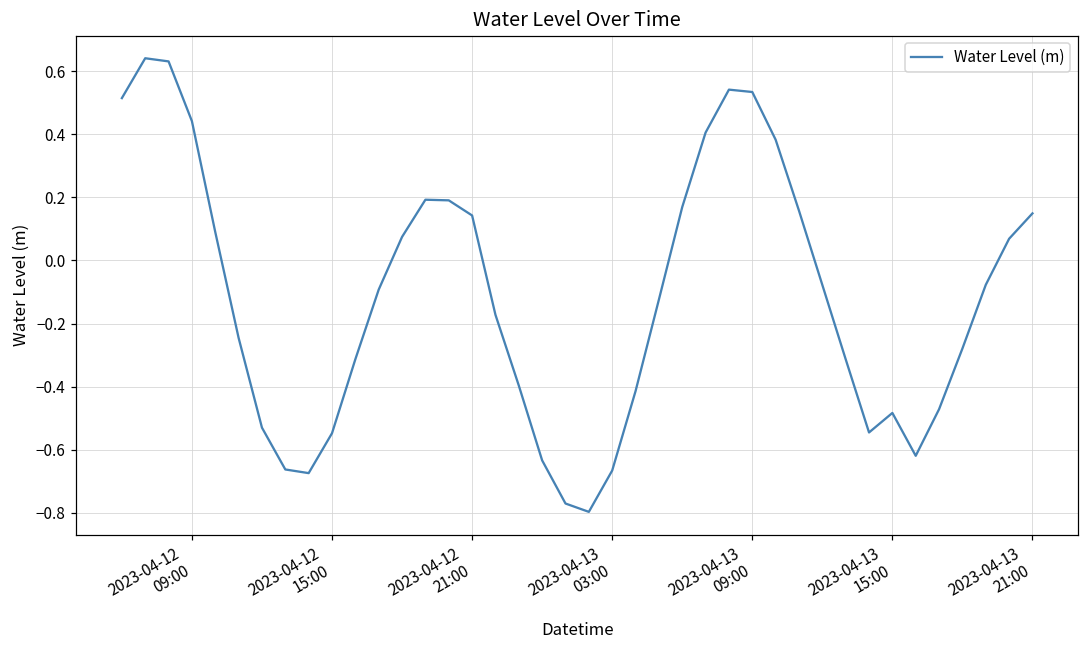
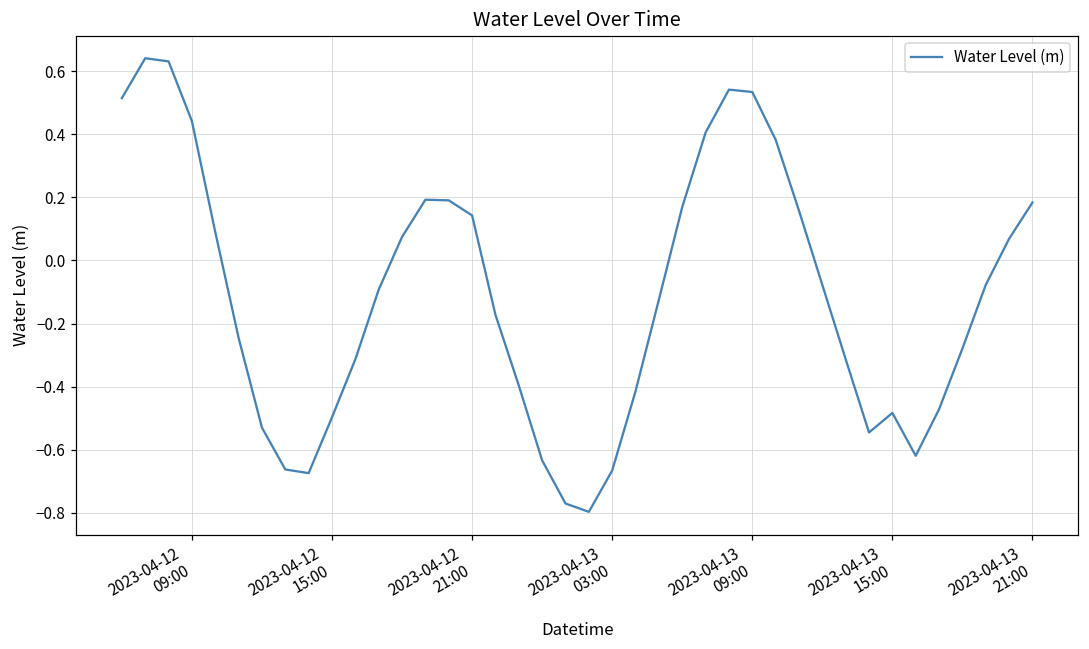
  {
    "2023-04-12 09:00": 0.44,
-   "2023-04-12 15:00": -0.55,
+   "2023-04-12 15:00": -0.50,
    "2023-04-12 21:00": 0.14,
    "2023-04-13 03:00": -0.67,
    "2023-04-13 09:00": 0.53,
    "2023-04-13 15:00": -0.48,
-   "2023-04-13 21:00": 0.15
+   "2023-04-13 21:00": 0.18
  }
